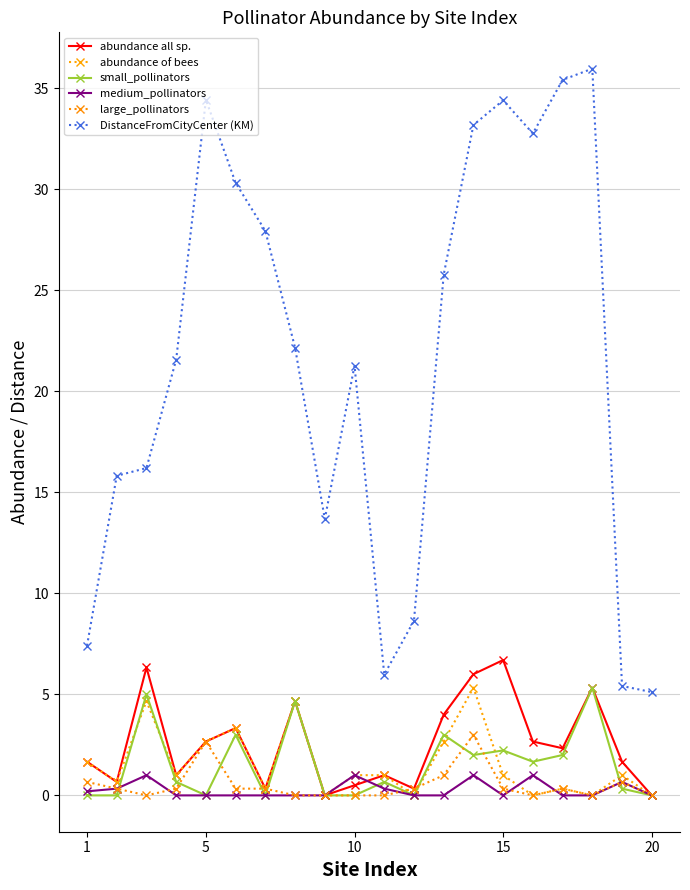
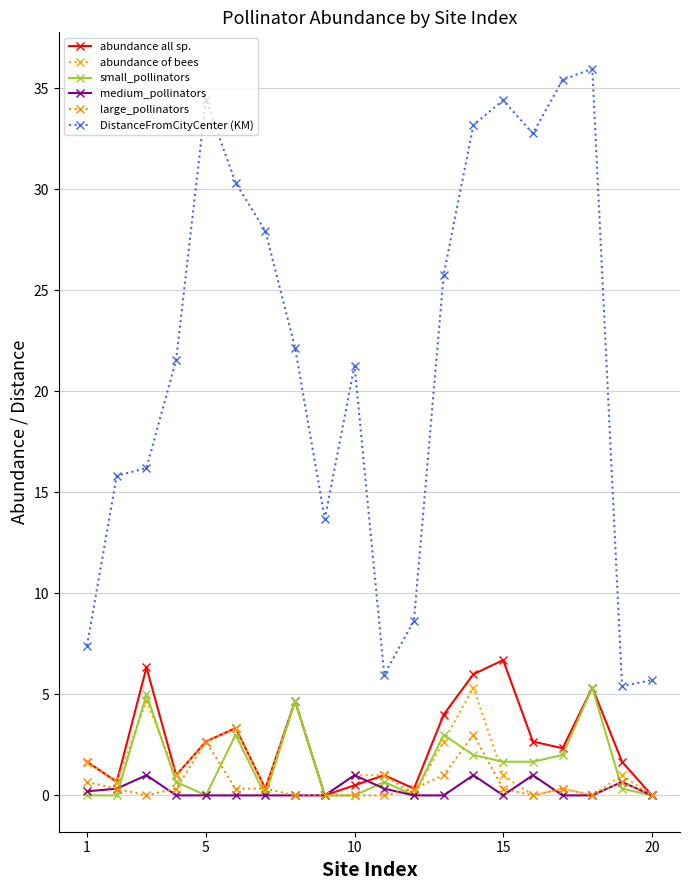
  {
    "abundance all sp.": {
      "10": 0.5,
      "15": 6.7
    },
    "small_pollinators": {
      "1": 0.0,
-     "15": 2.2
+     "15": 1.7
    },
    "medium_pollinators": {
      "1": 0.2,
      "15": 0.0
    },
    "DistanceFromCityCenter (KM)": {
      "1": 7.4,
      "10": 21.3,
      "15": 34.4,
-     "20": 5.1
+     "20": 5.7
    }
  }
